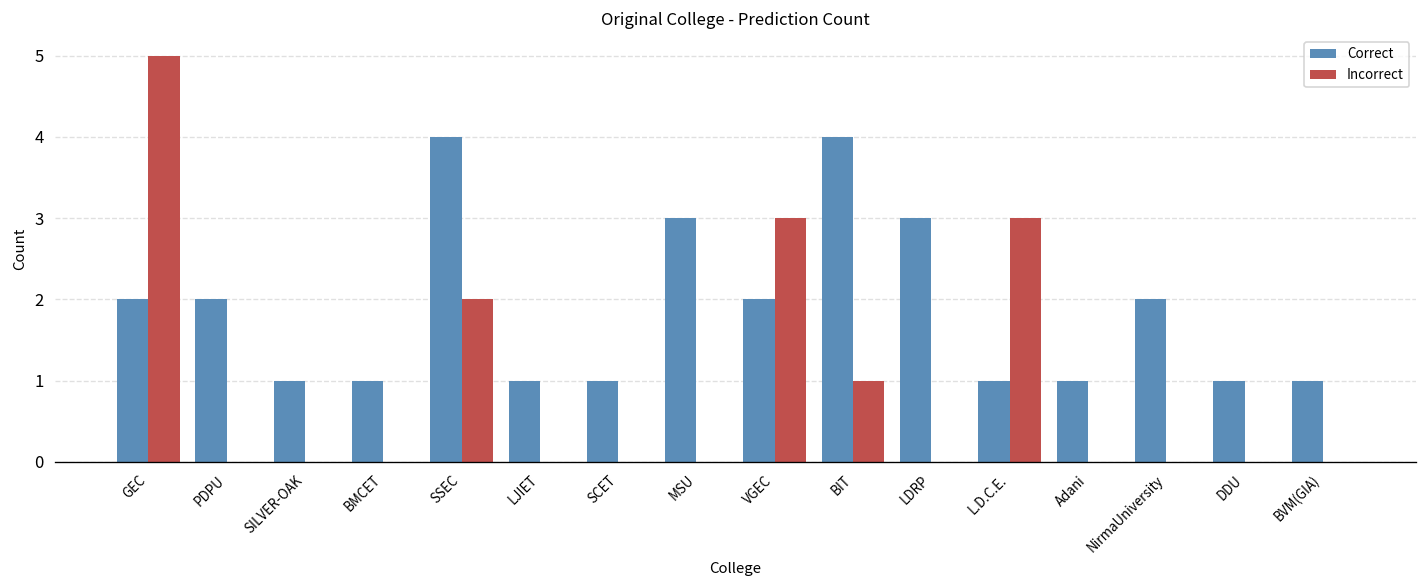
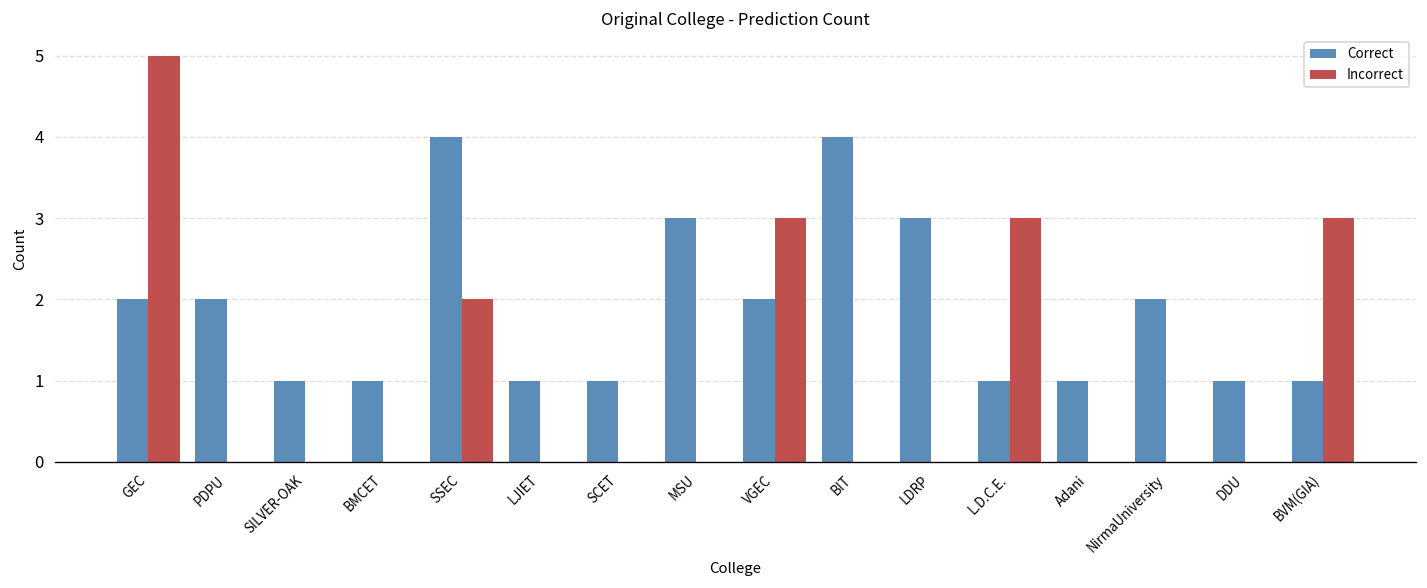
  {
    "Correct": {
      "GEC": 2,
      "PDPU": 2,
      "SILVER-OAK": 1,
      "BMCET": 1,
      "SSEC": 4,
      "LJIET": 1,
      "SCET": 1,
      "MSU": 3,
      "VGEC": 2,
      "BIT": 4,
      "LDRP": 3,
      "L.D.C.E.": 1,
      "Adani": 1,
      "NirmaUniversity": 2,
      "DDU": 1,
      "BVM(GIA)": 1
    },
    "Incorrect": {
      "GEC": 5,
      "PDPU": 0,
      "SILVER-OAK": 0,
      "BMCET": 0,
      "SSEC": 2,
      "LJIET": 0,
      "SCET": 0,
      "MSU": 0,
      "VGEC": 3,
-     "BIT": 1,
+     "BIT": 0,
      "LDRP": 0,
      "L.D.C.E.": 3,
      "Adani": 0,
      "NirmaUniversity": 0,
      "DDU": 0,
-     "BVM(GIA)": 0
+     "BVM(GIA)": 3
    }
  }
